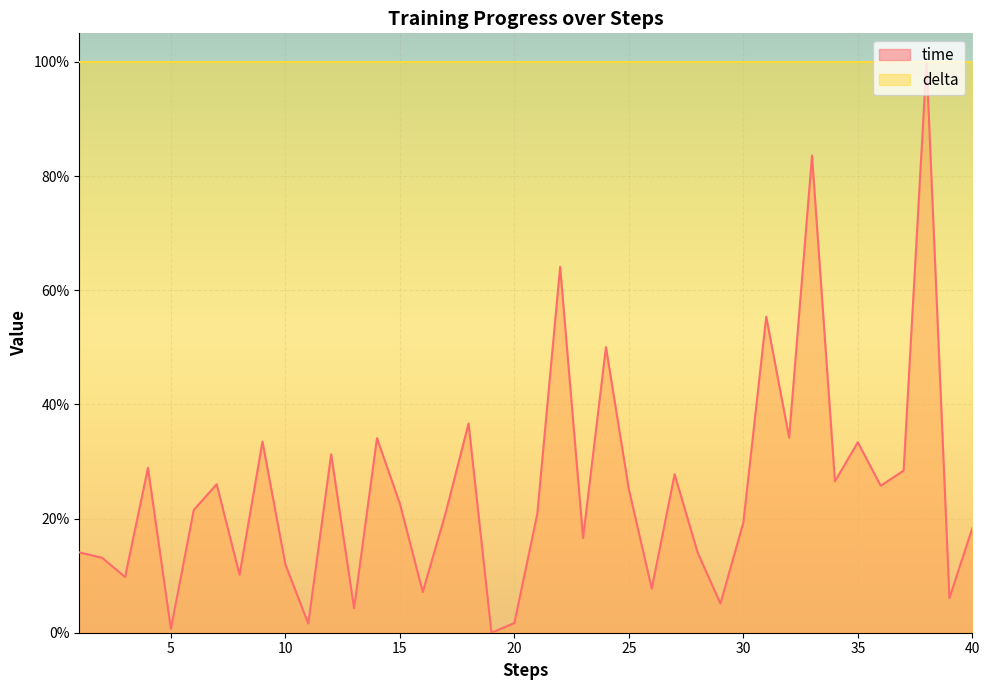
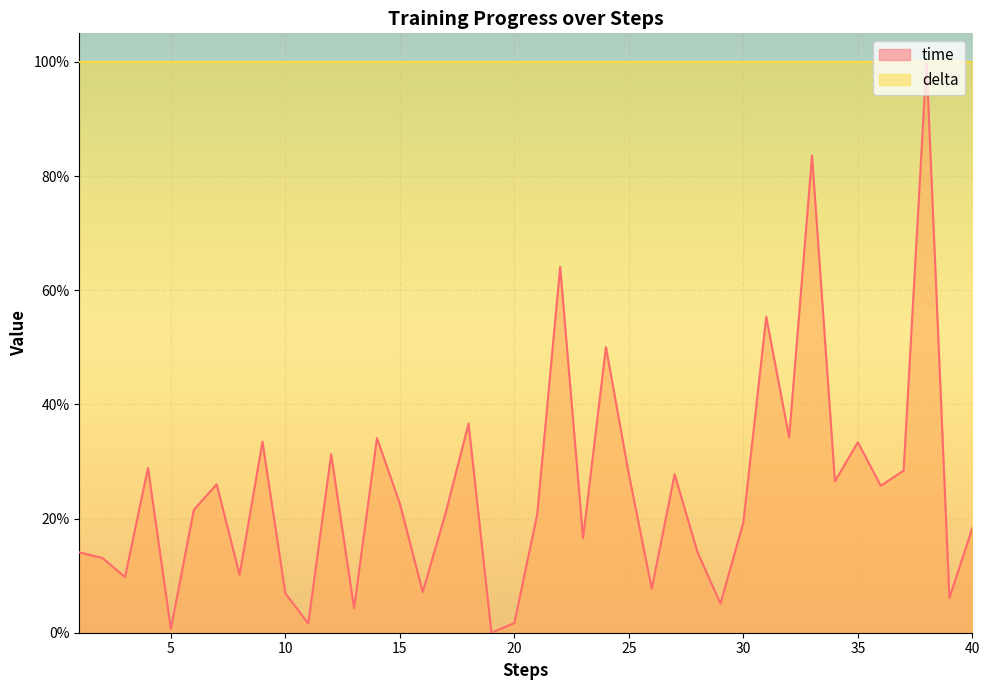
  {
    "time": {
      "5": "1%",
-     "10": "12%",
+     "10": "7%",
      "15": "23%",
      "20": "2%",
-     "25": "25%",
+     "25": "28%",
      "30": "19%",
      "35": "33%",
      "40": "18%"
    },
    "delta": {
      "5": "100%",
      "10": "100%",
      "15": "100%",
      "20": "100%",
      "25": "100%",
      "30": "100%",
      "35": "100%",
      "40": "100%"
    }
  }
